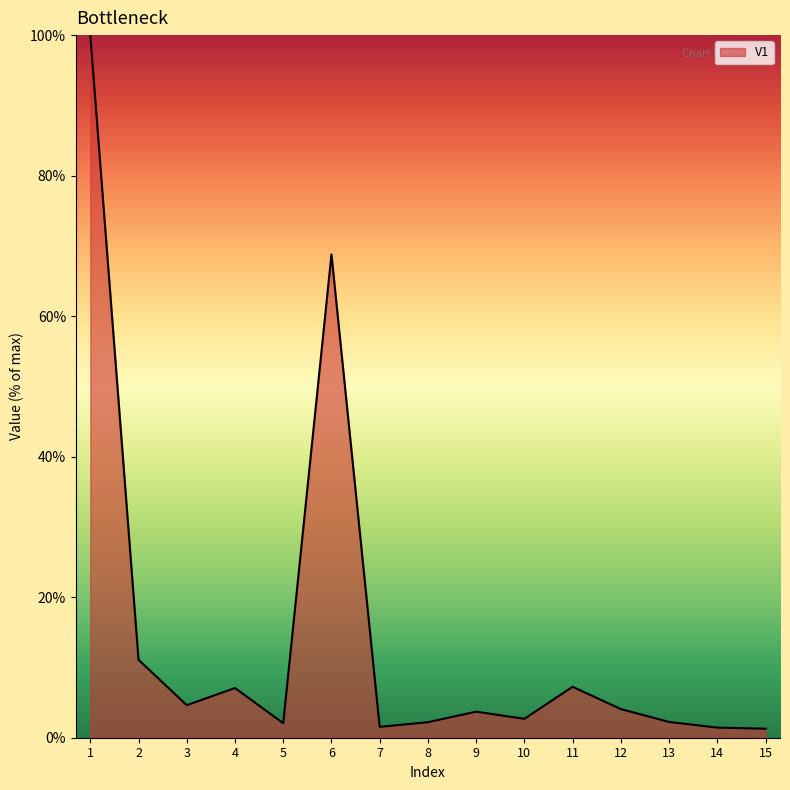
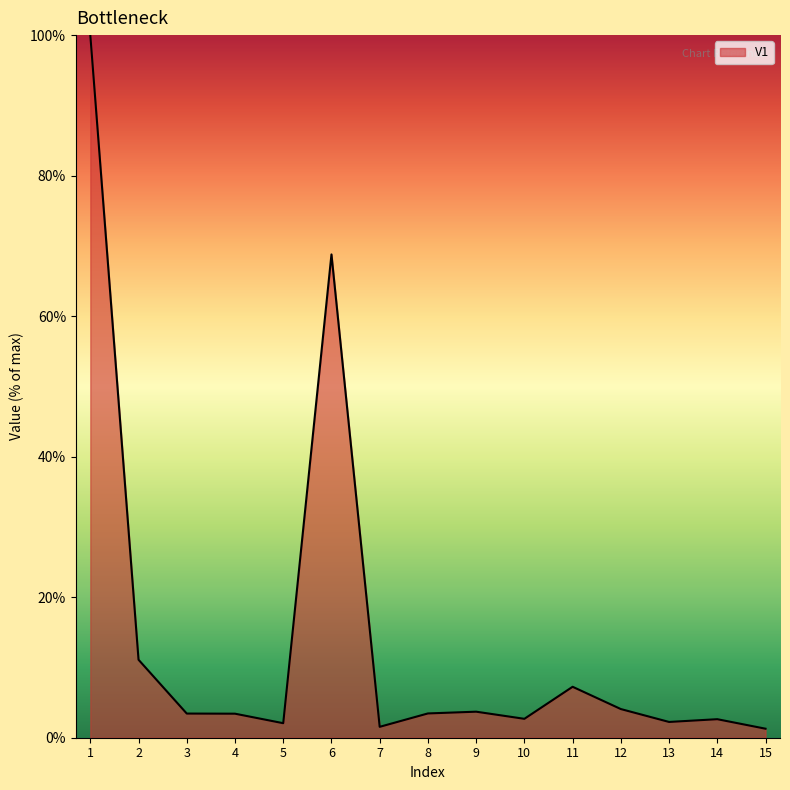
  {
    "1": "100%",
    "2": "11%",
-   "3": "5%",
-   "4": "7%",
+   "3": "3%",
+   "4": "3%",
    "5": "2%",
    "6": "69%",
    "7": "2%",
-   "8": "2%",
+   "8": "3%",
    "9": "4%",
    "10": "3%",
    "11": "7%",
    "12": "4%",
    "13": "2%",
-   "14": "1%",
+   "14": "3%",
    "15": "1%"
  }
